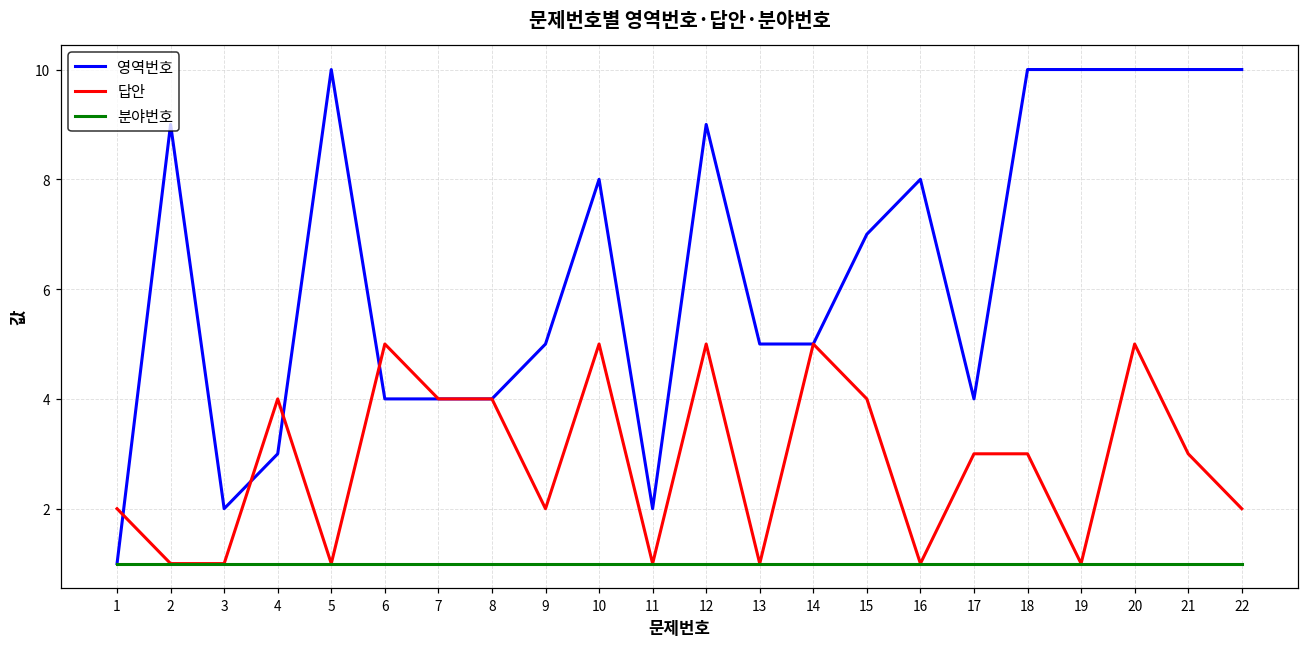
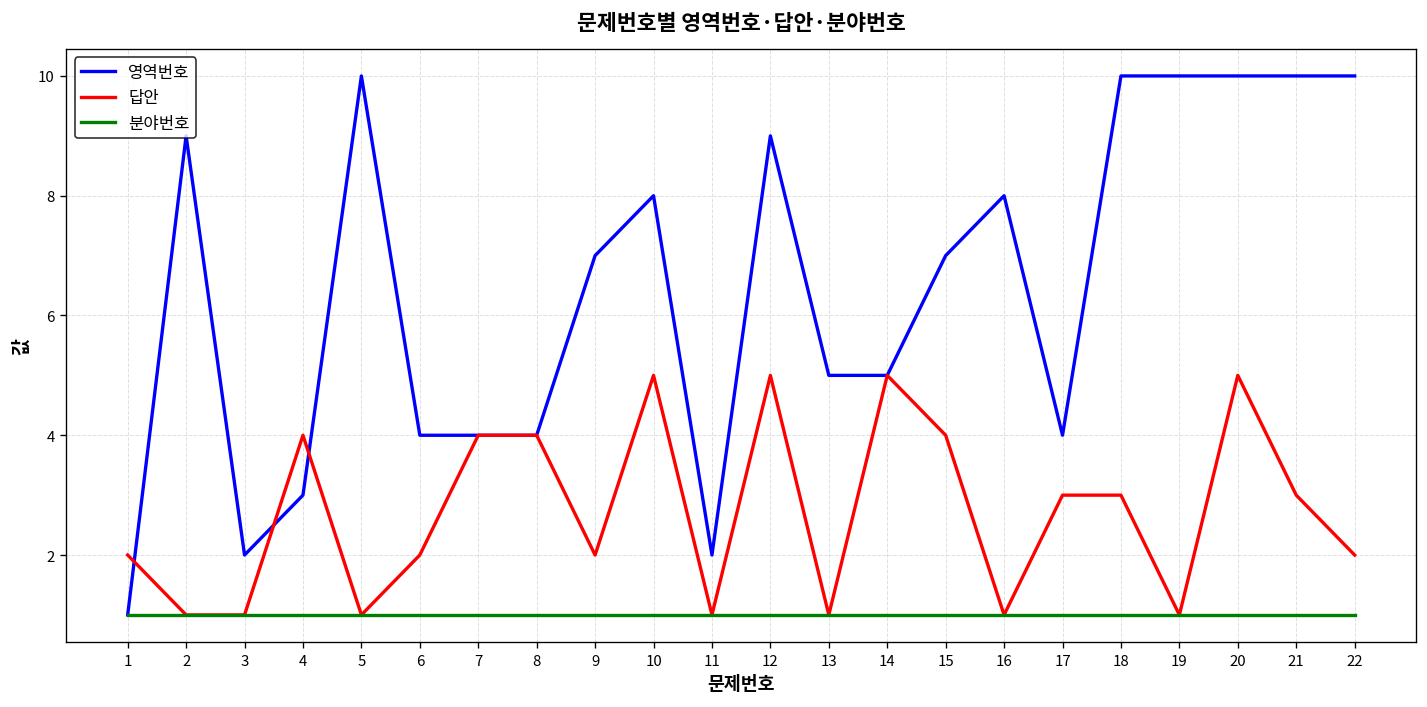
  {
    "영역번호": {
      "3": 2,
      "4": 3,
      "5": 10,
      "6": 4,
-     "9": 5,
+     "9": 7,
      "10": 8,
      "11": 2,
      "12": 9,
      "13": 5,
      "15": 7,
      "16": 8,
      "17": 4,
      "18": 10,
      "19": 10,
      "20": 10,
      "21": 10,
      "22": 10
    },
    "답안": {
      "1": 2,
      "4": 4,
-     "6": 5,
+     "6": 2,
      "9": 2,
      "10": 5,
      "12": 5,
      "15": 4,
      "17": 3,
      "18": 3,
      "20": 5,
      "21": 3,
      "22": 2
    },
    "분야번호": {
      "4": 1,
      "6": 1,
      "7": 1,
      "8": 1,
      "9": 1,
      "10": 1,
      "12": 1,
      "14": 1,
      "15": 1,
      "17": 1,
      "18": 1,
      "20": 1,
      "21": 1,
      "22": 1
    }
  }
